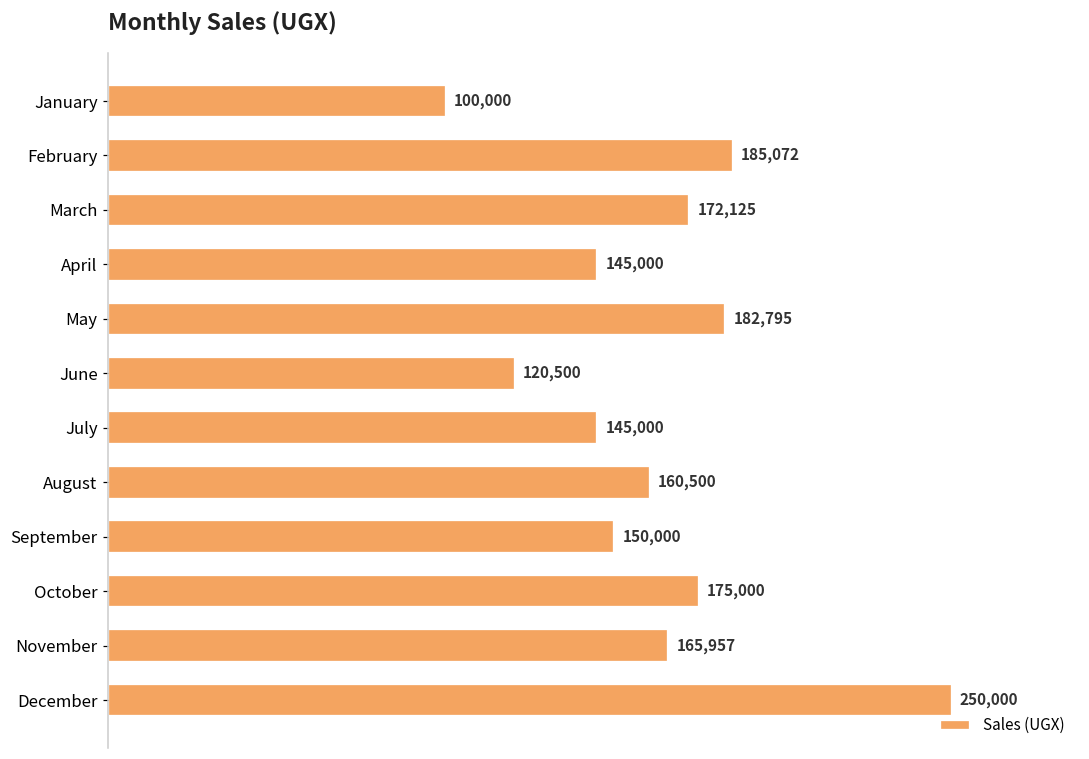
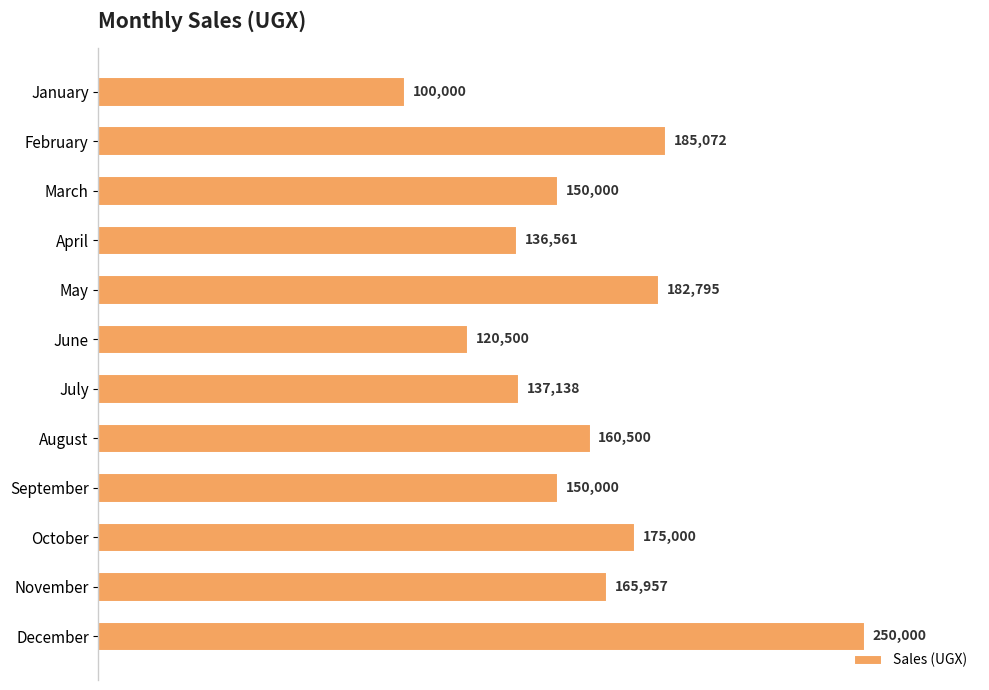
  {
    "January": "100,000",
    "February": "185,072",
-   "March": "172,125",
-   "April": "145,000",
+   "March": "150,000",
+   "April": "136,561",
    "May": "182,795",
    "June": "120,500",
-   "July": "145,000",
+   "July": "137,138",
    "August": "160,500",
    "September": "150,000",
    "October": "175,000",
    "November": "165,957",
    "December": "250,000"
  }
